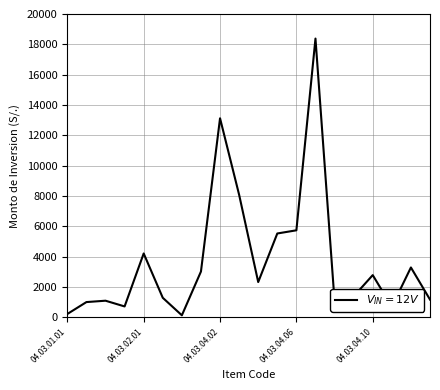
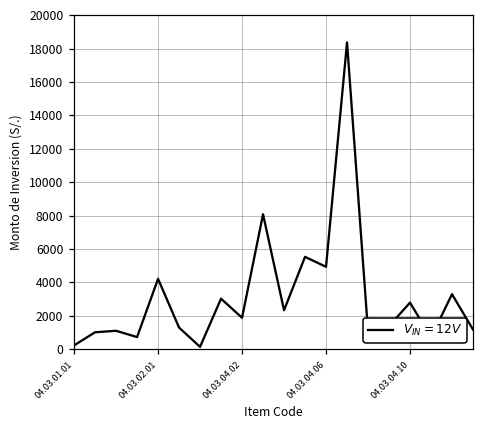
  {
    "04.03.01.01": 200,
    "04.03.02.01": 4200,
-   "04.03.04.02": 13100,
-   "04.03.04.06": 5700,
+   "04.03.04.02": 1900,
+   "04.03.04.06": 4900,
    "04.03.04.10": 2800
  }
